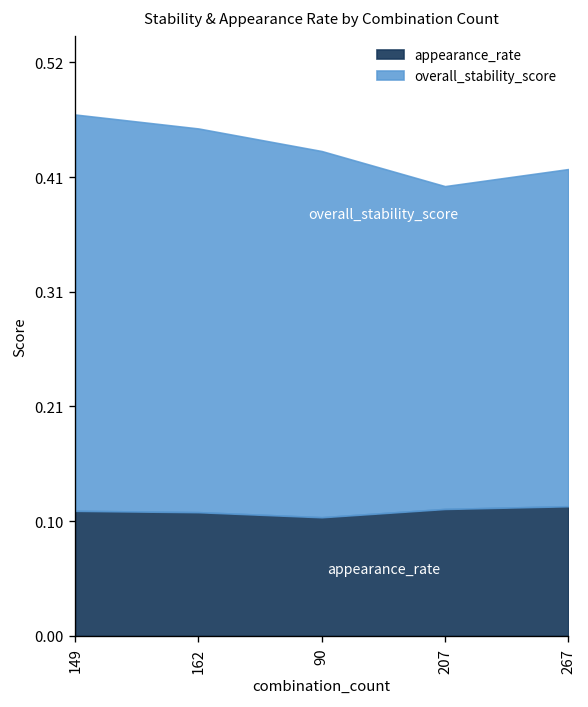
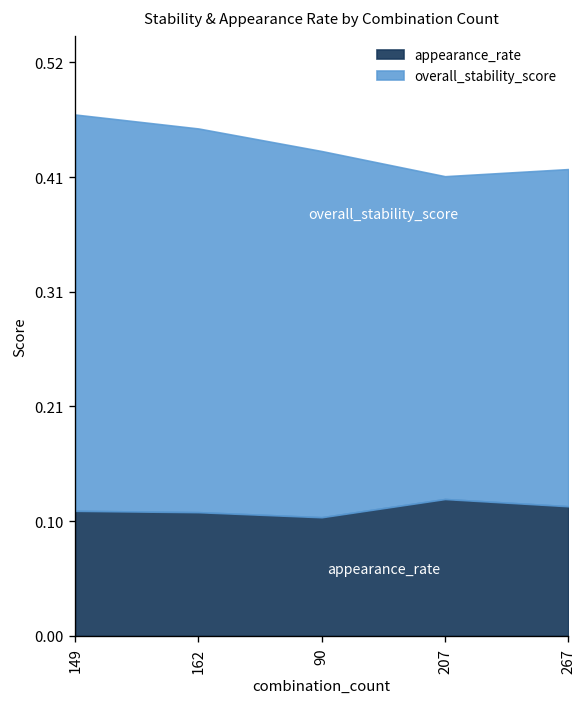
  {
    "appearance_rate": {
      "149": 0.11,
      "162": 0.11,
      "90": 0.11,
-     "207": 0.11,
+     "207": 0.12,
      "267": 0.12
    },
    "overall_stability_score": {
      "149": 0.36,
      "162": 0.35,
      "90": 0.33,
      "207": 0.29,
      "267": 0.30
    }
  }
